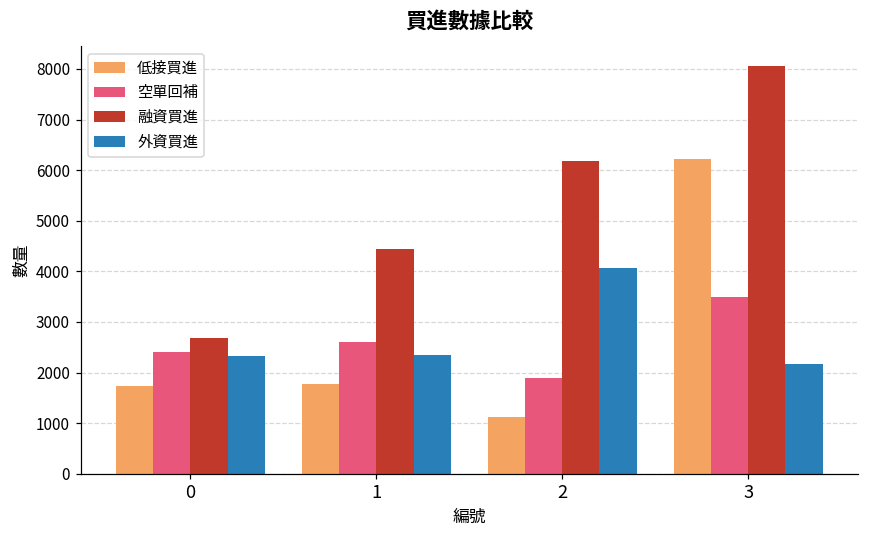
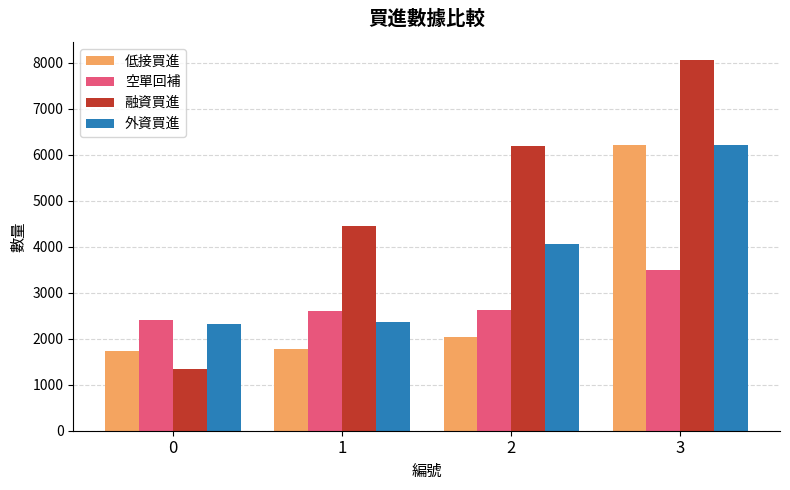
  {
    "低接買進": {
      "0": 1700,
      "1": 1800,
-     "2": 1100,
+     "2": 2000,
      "3": 6200
    },
    "空單回補": {
      "0": 2400,
      "1": 2600,
-     "2": 1900,
+     "2": 2600,
      "3": 3500
    },
    "融資買進": {
-     "0": 2700,
+     "0": 1300,
      "1": 4400,
      "2": 6200,
      "3": 8000
    },
    "外資買進": {
      "0": 2300,
      "1": 2400,
      "2": 4100,
-     "3": 2200
+     "3": 6200
    }
  }
